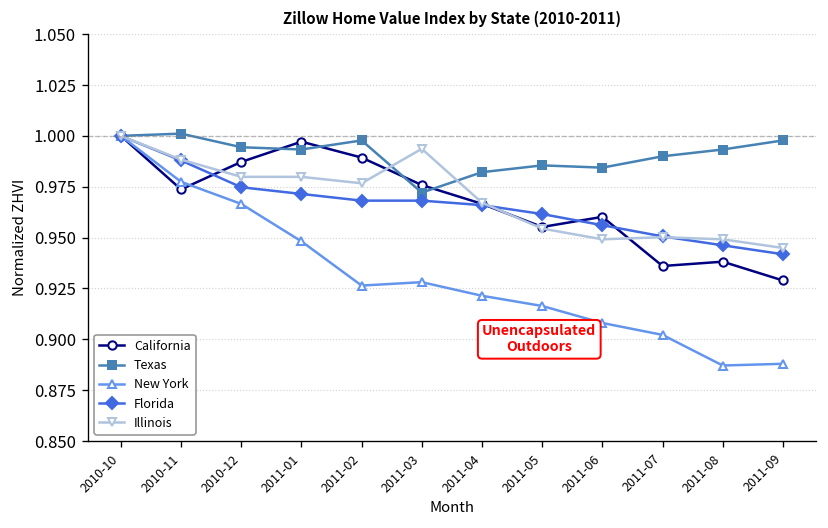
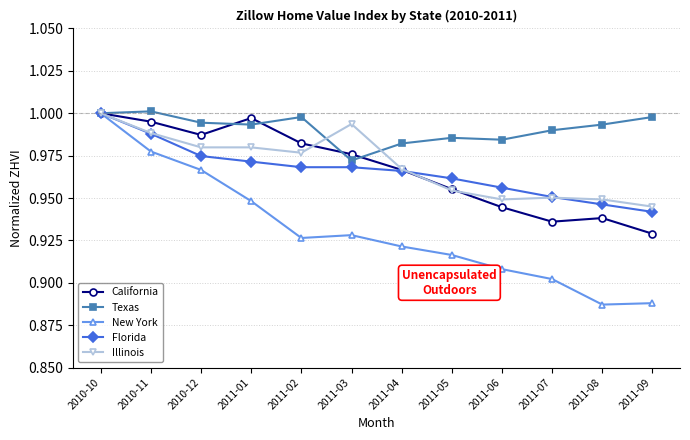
  {
    "California": {
-     "2010-11": 0.974,
+     "2010-11": 0.995,
      "2010-12": 0.987,
      "2011-01": 0.997,
-     "2011-02": 0.989,
+     "2011-02": 0.982,
      "2011-03": 0.976,
-     "2011-06": 0.960,
+     "2011-06": 0.945,
      "2011-07": 0.936,
      "2011-08": 0.938,
      "2011-09": 0.929
    },
    "Illinois": {
      "2010-12": 0.980,
      "2011-01": 0.980,
      "2011-02": 0.977,
      "2011-03": 0.994,
      "2011-06": 0.949,
      "2011-08": 0.949,
      "2011-09": 0.945
    }
  }
